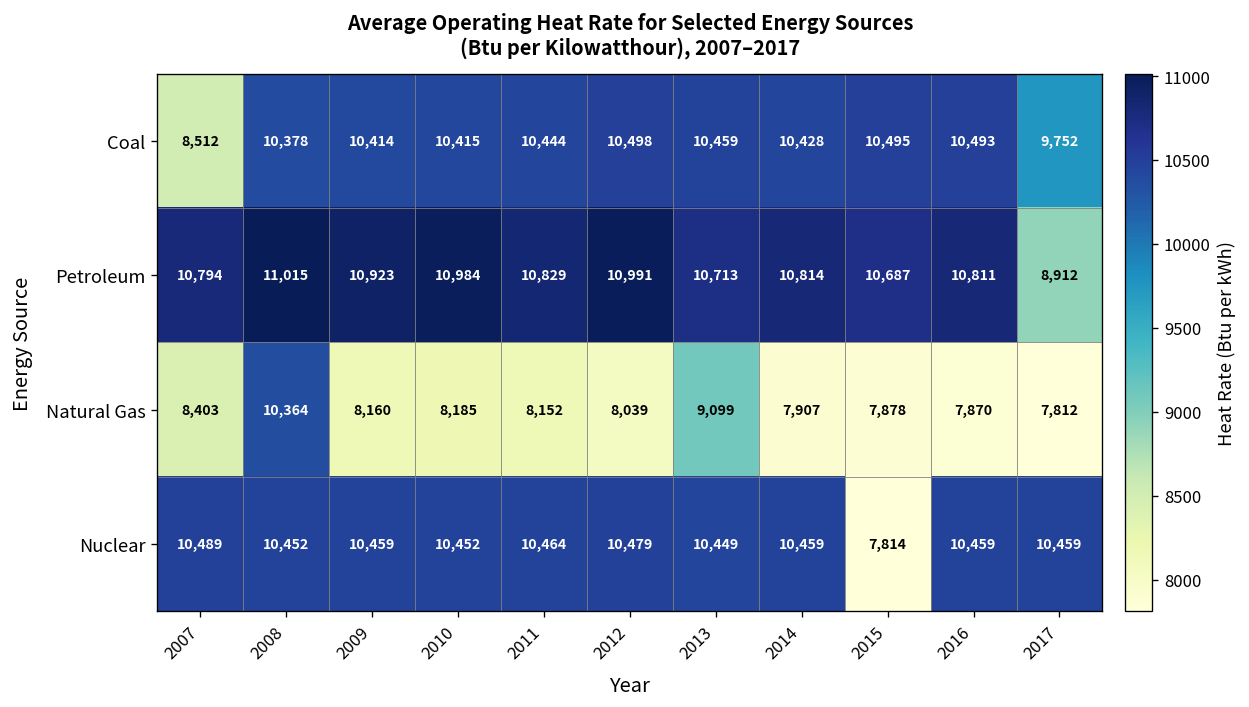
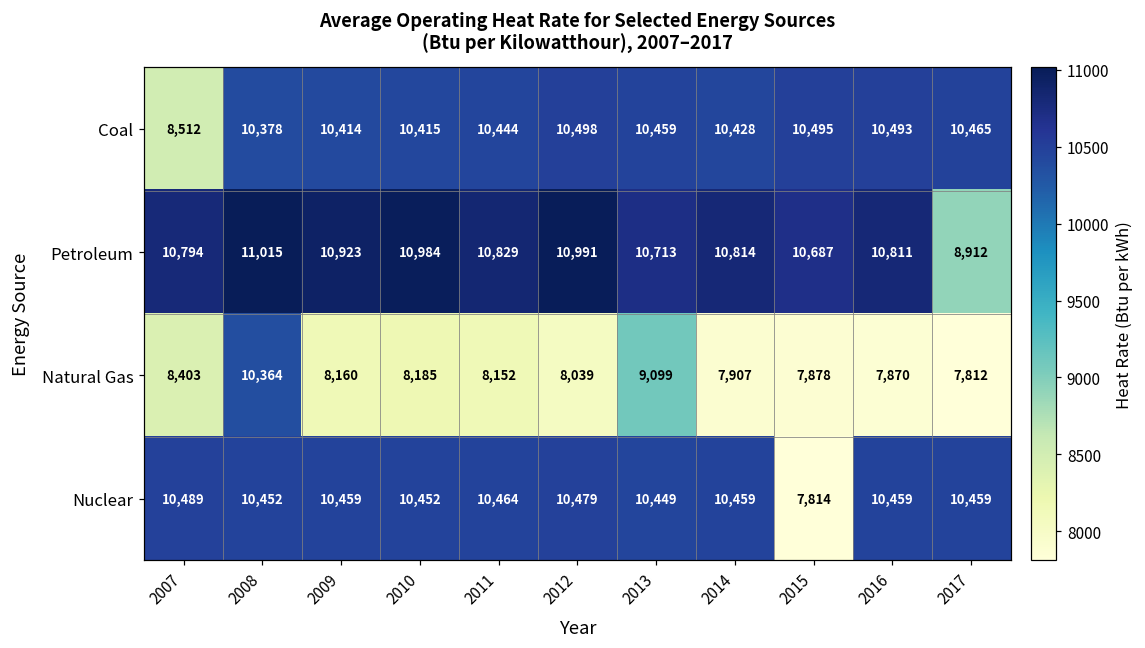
  {
    "Coal": {
      "2007": "8,512",
      "2008": "10,378",
      "2009": "10,414",
      "2010": "10,415",
      "2011": "10,444",
      "2012": "10,498",
      "2013": "10,459",
      "2014": "10,428",
      "2015": "10,495",
      "2016": "10,493",
-     "2017": "9,752"
+     "2017": "10,465"
    },
    "Petroleum": {
      "2007": "10,794",
      "2008": "11,015",
      "2009": "10,923",
      "2010": "10,984",
      "2011": "10,829",
      "2012": "10,991",
      "2013": "10,713",
      "2014": "10,814",
      "2015": "10,687",
      "2016": "10,811",
      "2017": "8,912"
    },
    "Natural Gas": {
      "2007": "8,403",
      "2008": "10,364",
      "2009": "8,160",
      "2010": "8,185",
      "2011": "8,152",
      "2012": "8,039",
      "2013": "9,099",
      "2014": "7,907",
      "2015": "7,878",
      "2016": "7,870",
      "2017": "7,812"
    },
    "Nuclear": {
      "2007": "10,489",
      "2008": "10,452",
      "2009": "10,459",
      "2010": "10,452",
      "2011": "10,464",
      "2012": "10,479",
      "2013": "10,449",
      "2014": "10,459",
      "2015": "7,814",
      "2016": "10,459",
      "2017": "10,459"
    }
  }
